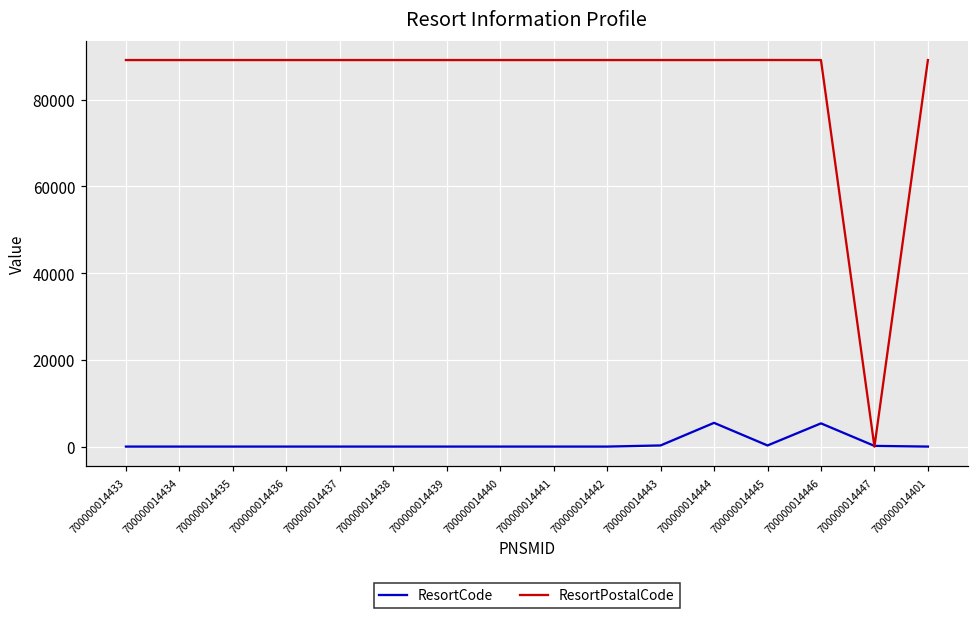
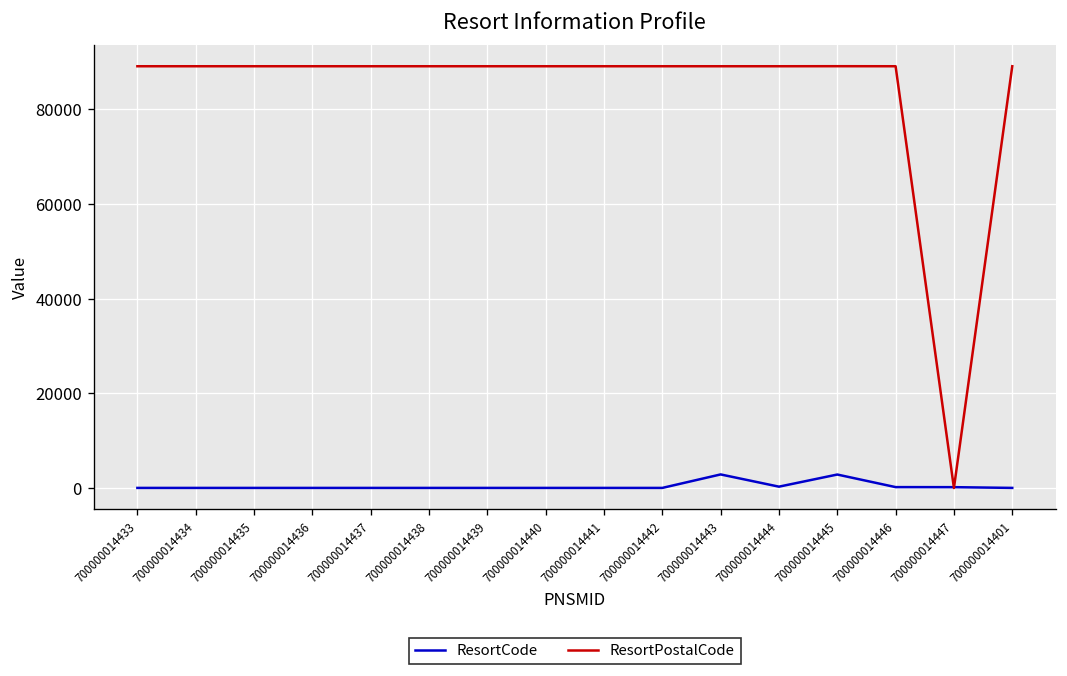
  {
    "ResortCode": {
      "700000014433": 0,
      "700000014434": 0,
      "700000014435": 0,
      "700000014436": 0,
      "700000014437": 0,
      "700000014438": 0,
      "700000014439": 0,
      "700000014440": 0,
      "700000014441": 0,
      "700000014442": 0,
-     "700000014443": 0,
-     "700000014444": 5000,
-     "700000014445": 0,
-     "700000014446": 5000,
+     "700000014443": 3000,
+     "700000014444": 0,
+     "700000014445": 3000,
+     "700000014446": 0,
      "700000014401": 0
    },
    "ResortPostalCode": {
      "700000014433": 89000,
      "700000014434": 89000,
      "700000014435": 89000,
      "700000014436": 89000,
      "700000014437": 89000,
      "700000014438": 89000,
      "700000014439": 89000,
      "700000014440": 89000,
      "700000014441": 89000,
      "700000014442": 89000,
      "700000014443": 89000,
      "700000014444": 89000,
      "700000014445": 89000,
      "700000014446": 89000,
      "700000014401": 89000
    }
  }
